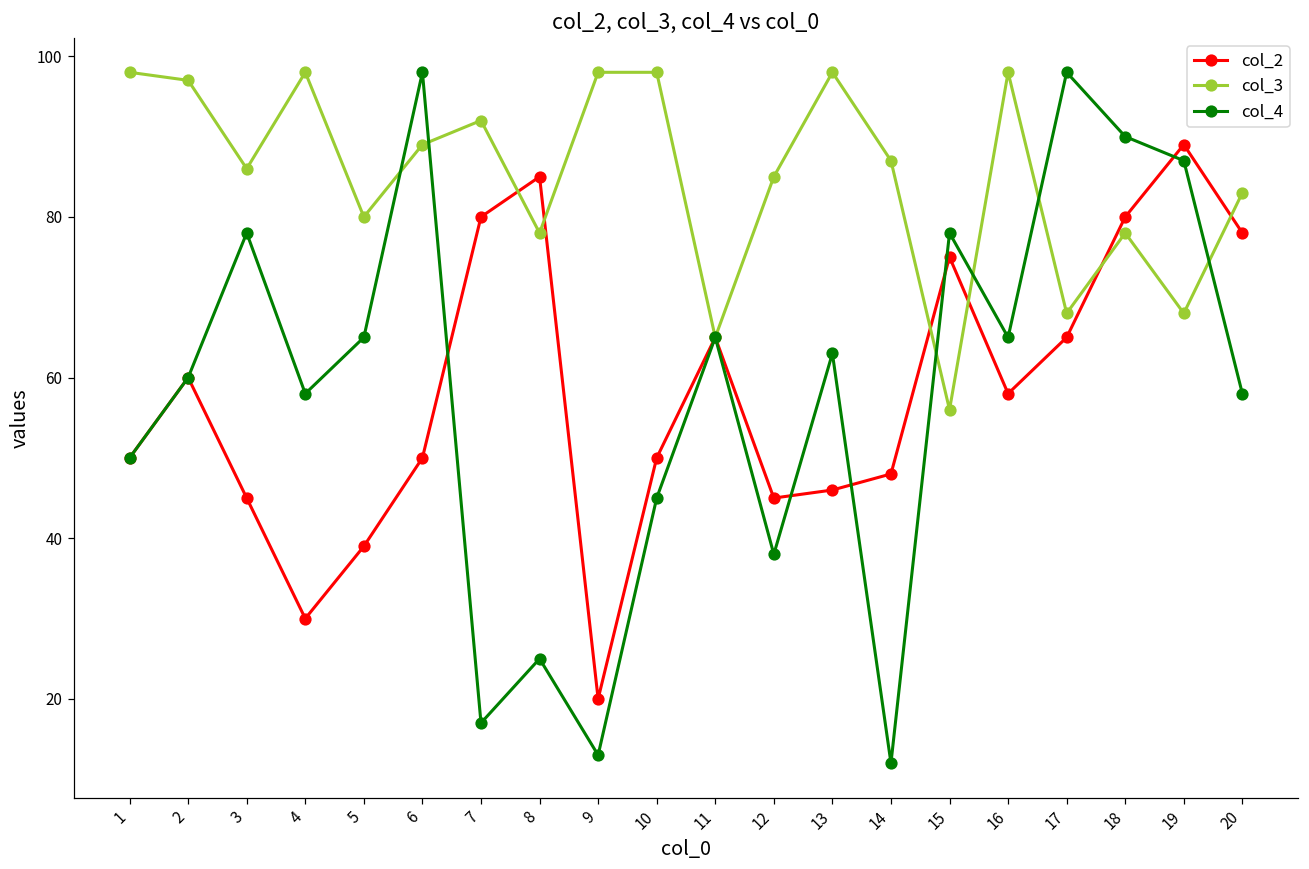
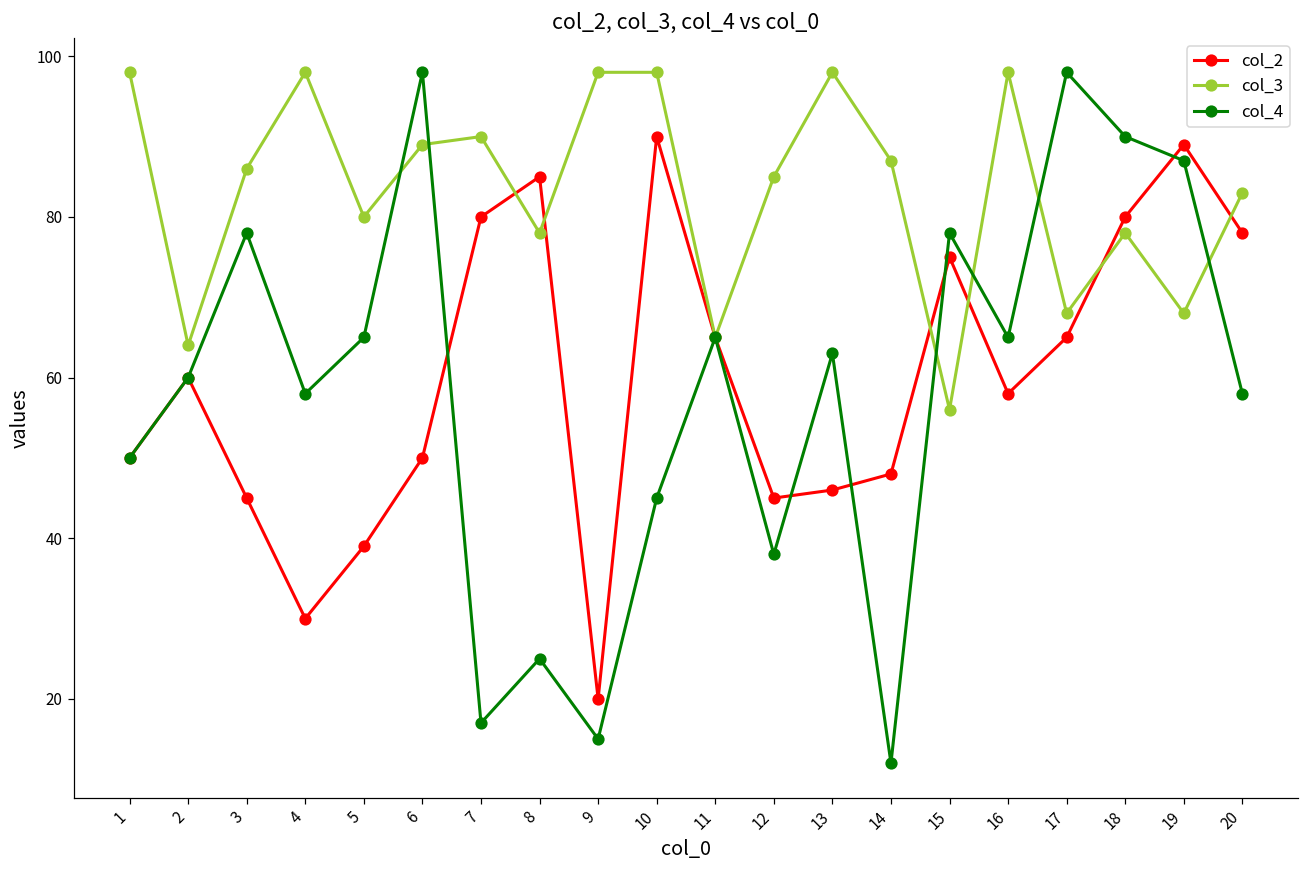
  {
    "col_2": {
      "3": 45,
      "4": 30,
      "5": 39,
      "6": 50,
      "7": 80,
      "8": 85,
      "9": 20,
-     "10": 50,
+     "10": 90,
      "12": 45,
      "13": 46,
      "14": 48,
      "15": 75,
      "16": 58,
      "17": 65,
      "18": 80,
      "19": 89,
      "20": 78
    },
    "col_3": {
      "1": 98,
-     "2": 97,
+     "2": 64,
      "3": 86,
      "4": 98,
      "5": 80,
      "6": 89,
-     "7": 92,
+     "7": 90,
      "8": 78,
      "9": 98,
      "10": 98,
      "12": 85,
      "13": 98,
      "14": 87,
      "15": 56,
      "16": 98,
      "17": 68,
      "18": 78,
      "19": 68,
      "20": 83
    },
    "col_4": {
      "3": 78,
      "4": 58,
      "5": 65,
      "6": 98,
      "7": 17,
      "8": 25,
-     "9": 13,
+     "9": 15,
      "10": 45,
      "12": 38,
      "13": 63,
      "14": 12,
      "15": 78,
      "16": 65,
      "17": 98,
      "18": 90,
      "19": 87,
      "20": 58
    }
  }
